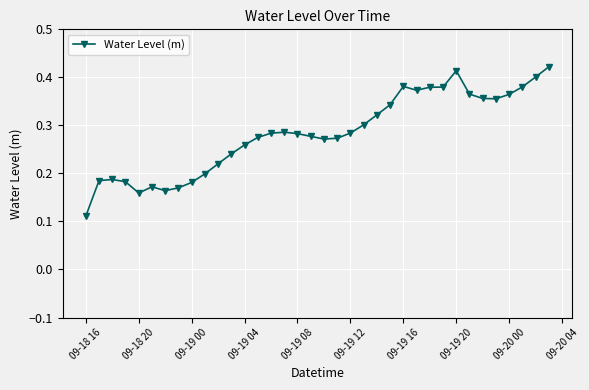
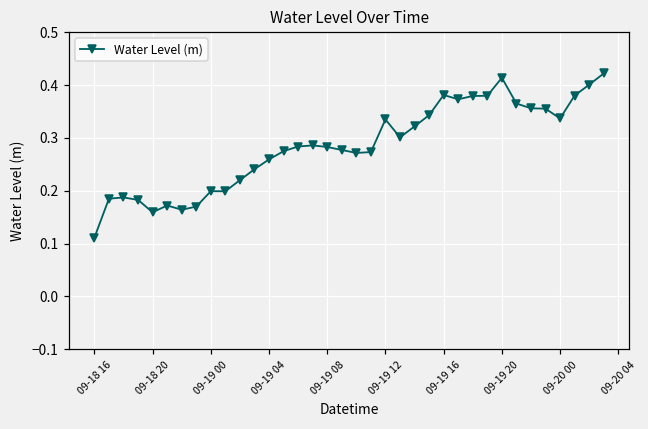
  {
    "09-18 16": 0.11,
    "09-18 20": 0.16,
-   "09-19 00": 0.18,
+   "09-19 00": 0.20,
    "09-19 04": 0.26,
    "09-19 08": 0.28,
-   "09-19 12": 0.28,
+   "09-19 12": 0.34,
    "09-19 16": 0.38,
    "09-19 20": 0.41,
-   "09-20 00": 0.36
+   "09-20 00": 0.34
  }
